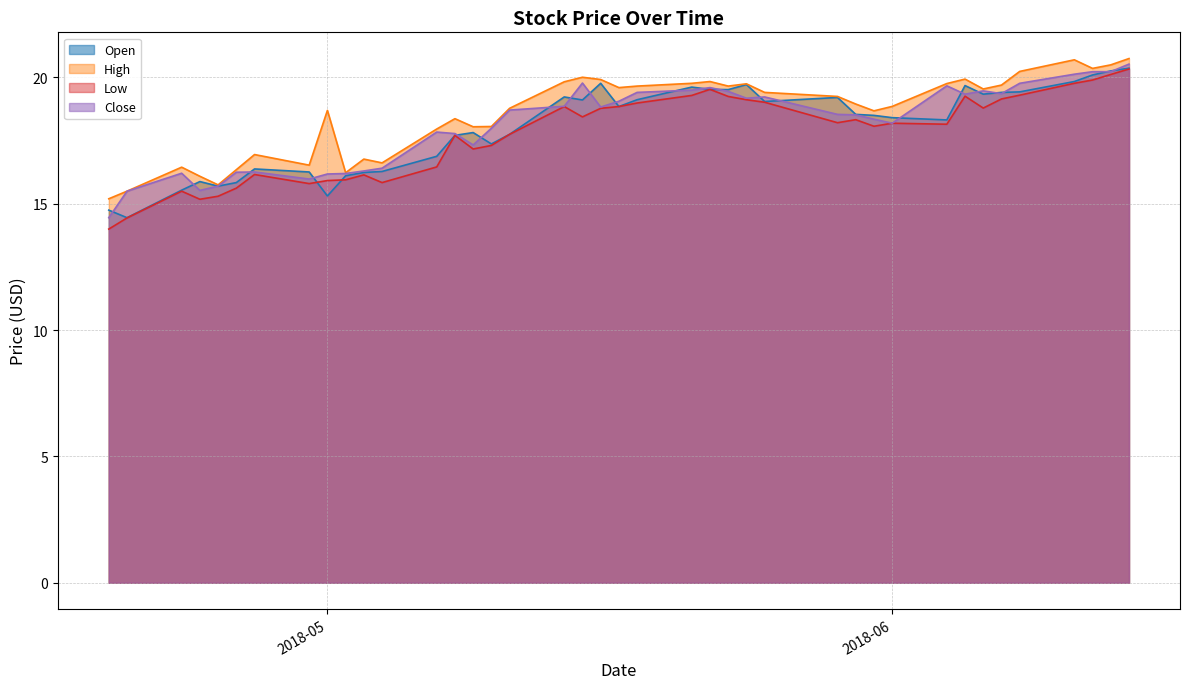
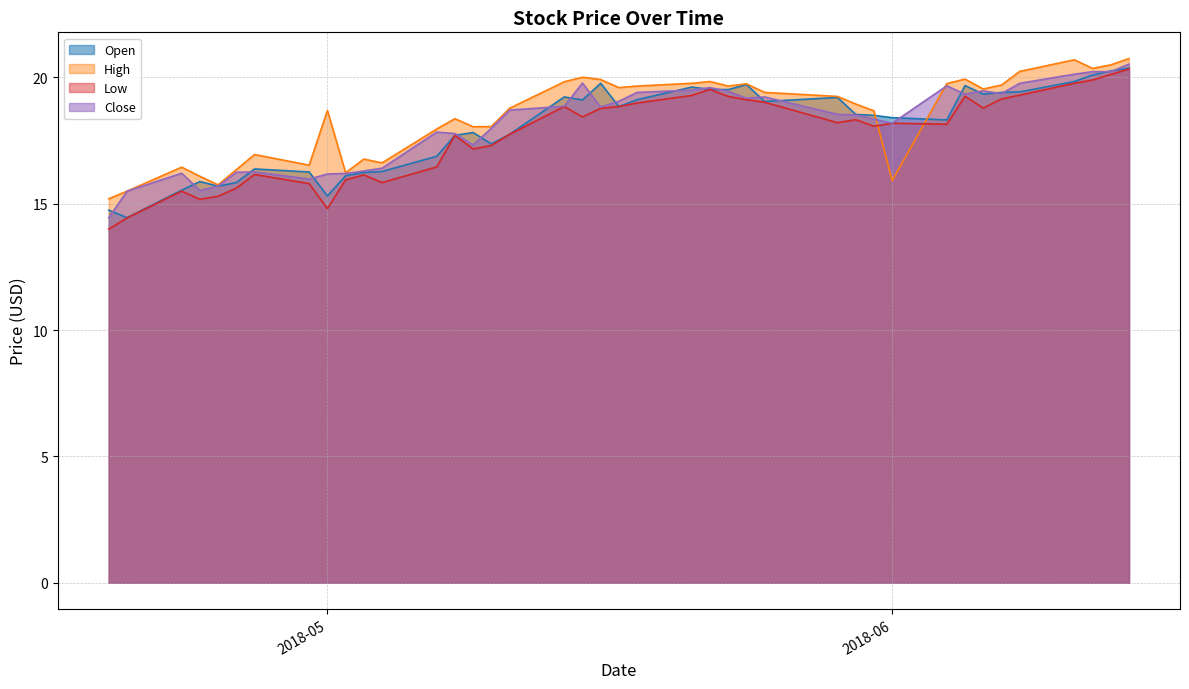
  {
    "Open": {
      "2018-05": 15.3,
      "2018-06": 18.4
    },
    "High": {
      "2018-05": 18.7,
-     "2018-06": 18.9
+     "2018-06": 15.9
    },
    "Low": {
-     "2018-05": 15.9
+     "2018-05": 14.8
    },
    "Close": {
      "2018-05": 16.2
    }
  }
